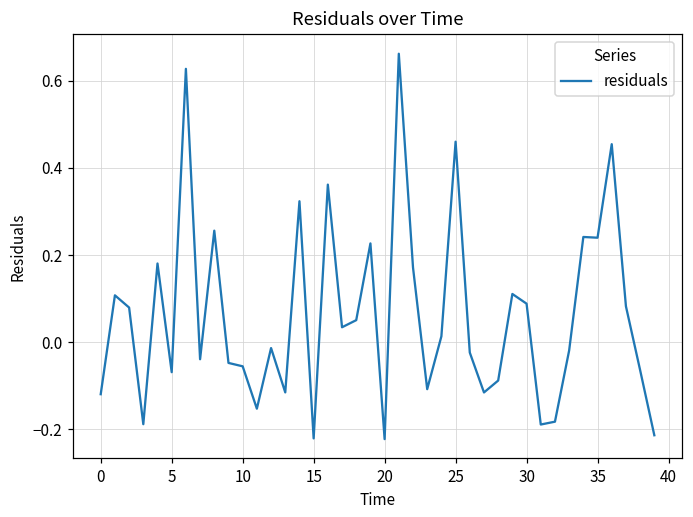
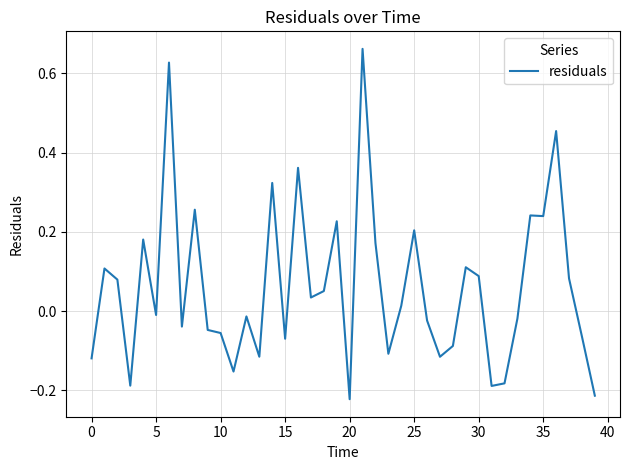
  {
    "0": -0.12,
-   "5": -0.07,
+   "5": -0.01,
    "10": -0.06,
-   "15": -0.22,
+   "15": -0.07,
    "20": -0.22,
-   "25": 0.46,
+   "25": 0.20,
    "30": 0.09,
    "35": 0.24
  }
